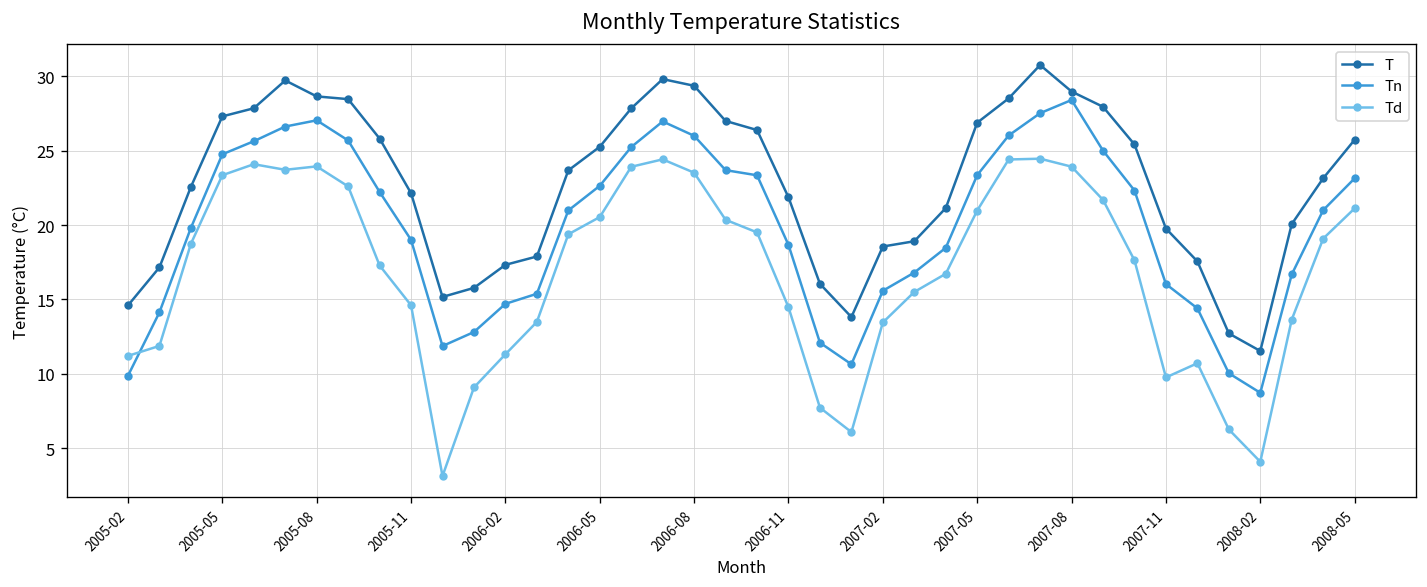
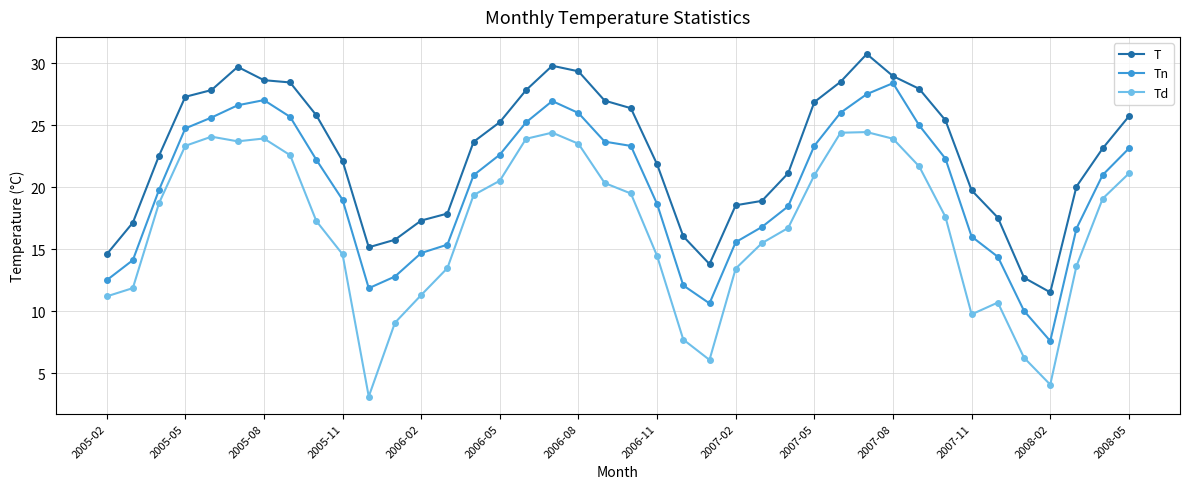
  {
    "T": {
      "2005-02": 14.6,
      "2005-05": 27.3,
      "2005-08": 28.7,
      "2005-11": 22.1,
      "2006-02": 17.3,
      "2006-05": 25.3,
      "2006-08": 29.4,
      "2006-11": 21.9,
      "2007-02": 18.6,
      "2007-05": 26.9,
      "2007-08": 29.0,
      "2007-11": 19.8,
      "2008-02": 11.5,
      "2008-05": 25.7
    },
    "Tn": {
-     "2005-02": 9.9,
+     "2005-02": 12.5,
      "2005-05": 24.8,
      "2005-08": 27.0,
      "2005-11": 19.0,
      "2006-02": 14.7,
      "2006-05": 22.6,
      "2006-08": 26.0,
      "2006-11": 18.7,
      "2007-02": 15.6,
      "2007-05": 23.4,
      "2007-08": 28.4,
      "2007-11": 16.0,
-     "2008-02": 8.7,
+     "2008-02": 7.6,
      "2008-05": 23.1
    },
    "Td": {
      "2005-02": 11.2,
      "2005-05": 23.4,
      "2005-08": 23.9,
      "2005-11": 14.6,
      "2006-02": 11.3,
      "2006-05": 20.5,
      "2006-08": 23.5,
      "2006-11": 14.5,
      "2007-02": 13.5,
      "2007-05": 21.0,
      "2007-08": 23.9,
      "2007-11": 9.8,
      "2008-02": 4.1,
      "2008-05": 21.1
    }
  }
